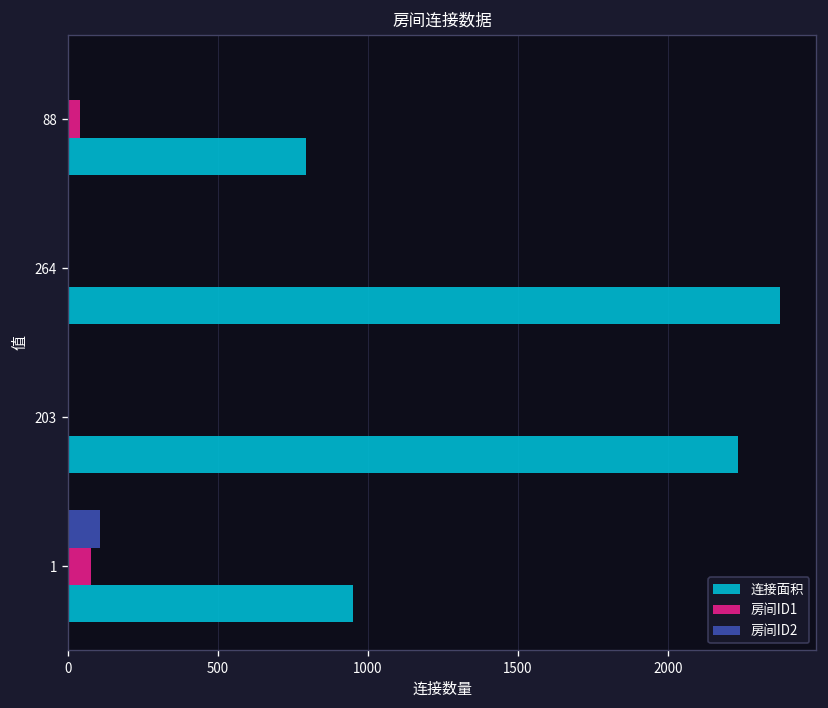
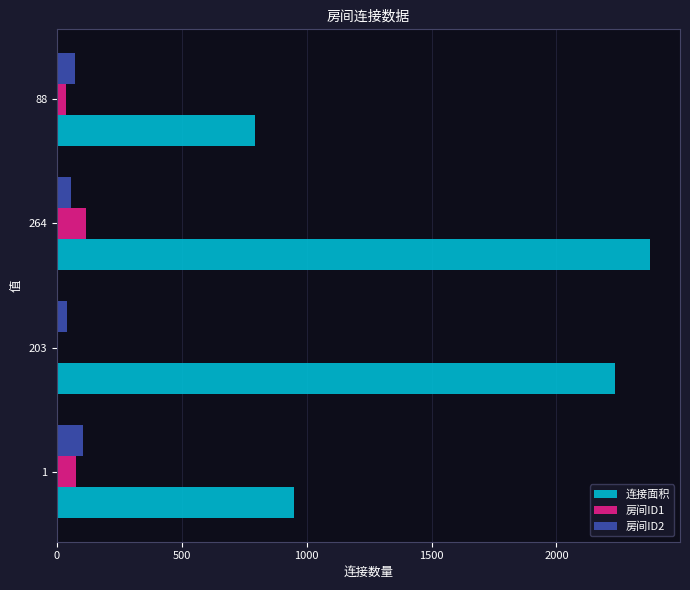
  {
    "连接面积": {
      "88": 790,
      "264": 2380,
      "203": 2230,
      "1": 950
    },
    "房间ID1": {
      "88": 40,
-     "264": 0,
+     "264": 120,
      "1": 80
    },
    "房间ID2": {
-     "88": 0,
-     "264": 0,
-     "203": 0,
+     "88": 70,
+     "264": 50,
+     "203": 40,
      "1": 100
    }
  }
